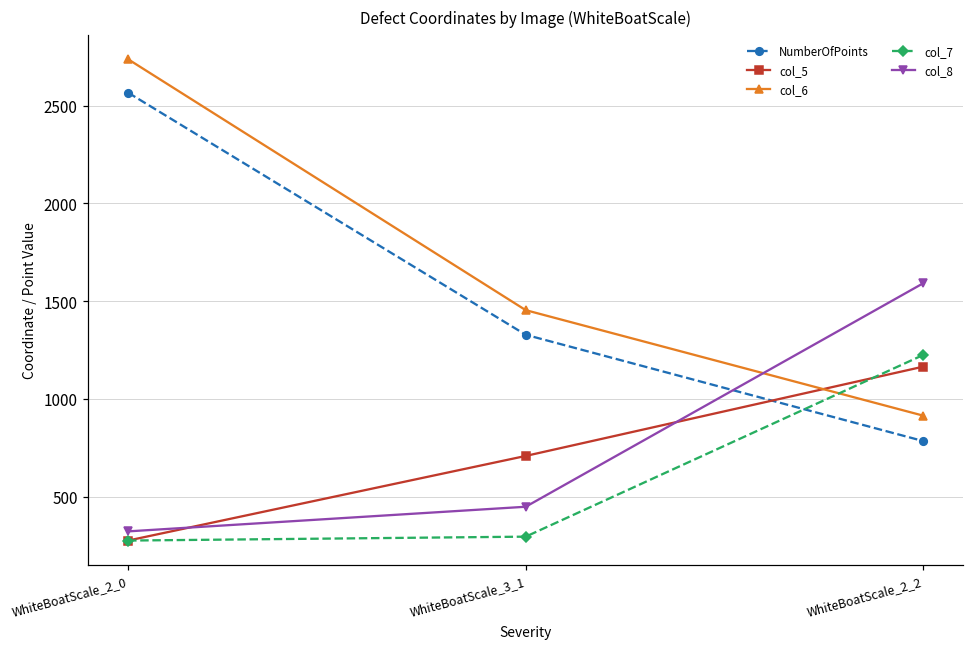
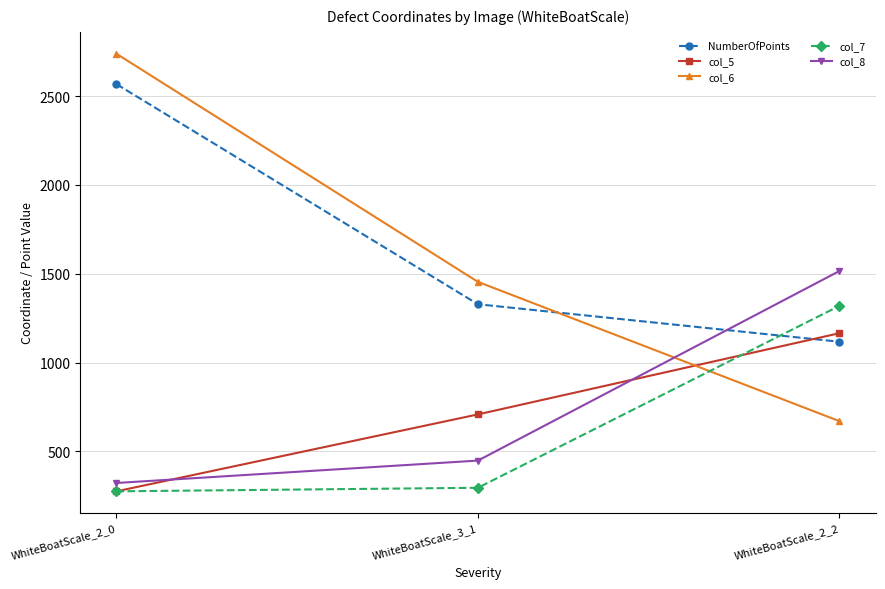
  {
    "NumberOfPoints": {
      "WhiteBoatScale_2_0": 2570,
      "WhiteBoatScale_3_1": 1330,
-     "WhiteBoatScale_2_2": 780
+     "WhiteBoatScale_2_2": 1120
    },
    "col_5": {
      "WhiteBoatScale_3_1": 710,
      "WhiteBoatScale_2_2": 1170
    },
    "col_6": {
      "WhiteBoatScale_2_0": 2740,
      "WhiteBoatScale_3_1": 1450,
-     "WhiteBoatScale_2_2": 910
+     "WhiteBoatScale_2_2": 670
    },
    "col_7": {
      "WhiteBoatScale_3_1": 300,
-     "WhiteBoatScale_2_2": 1230
+     "WhiteBoatScale_2_2": 1320
    },
    "col_8": {
      "WhiteBoatScale_2_0": 320,
      "WhiteBoatScale_3_1": 450,
-     "WhiteBoatScale_2_2": 1590
+     "WhiteBoatScale_2_2": 1520
    }
  }
